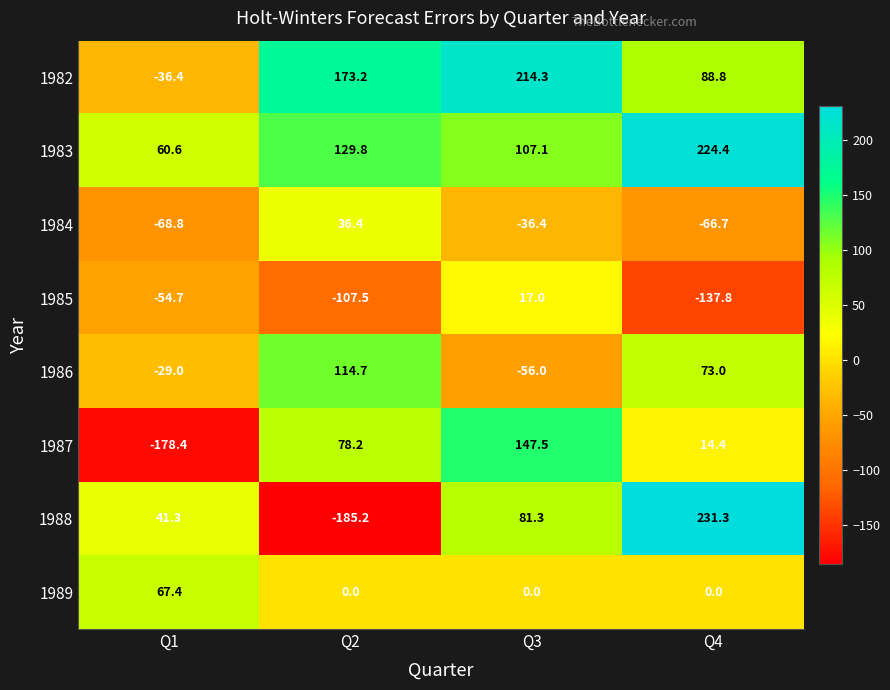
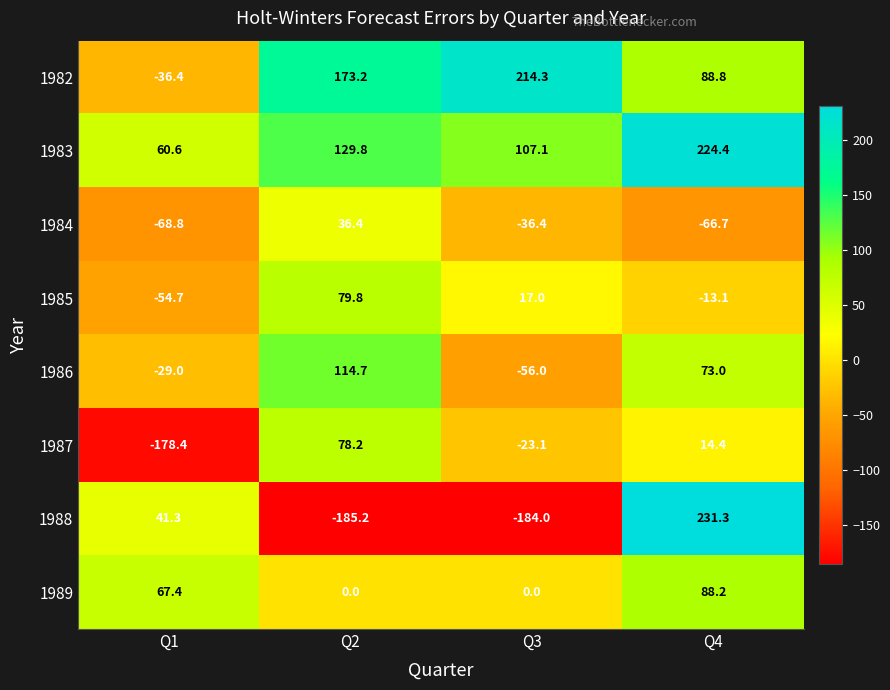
  {
    "1982": {
      "Q1": -36.4,
      "Q2": 173.2,
      "Q3": 214.3,
      "Q4": 88.8
    },
    "1983": {
      "Q1": 60.6,
      "Q2": 129.8,
      "Q3": 107.1,
      "Q4": 224.4
    },
    "1984": {
      "Q1": -68.8,
      "Q2": 36.4,
      "Q3": -36.4,
      "Q4": -66.7
    },
    "1985": {
      "Q1": -54.7,
-     "Q2": -107.5,
+     "Q2": 79.8,
      "Q3": 17.0,
-     "Q4": -137.8
+     "Q4": -13.1
    },
    "1986": {
      "Q1": -29.0,
      "Q2": 114.7,
      "Q3": -56.0,
      "Q4": 73.0
    },
    "1987": {
      "Q1": -178.4,
      "Q2": 78.2,
-     "Q3": 147.5,
+     "Q3": -23.1,
      "Q4": 14.4
    },
    "1988": {
      "Q1": 41.3,
      "Q2": -185.2,
-     "Q3": 81.3,
+     "Q3": -184.0,
      "Q4": 231.3
    },
    "1989": {
      "Q1": 67.4,
      "Q2": 0.0,
      "Q3": 0.0,
-     "Q4": 0.0
+     "Q4": 88.2
    }
  }
